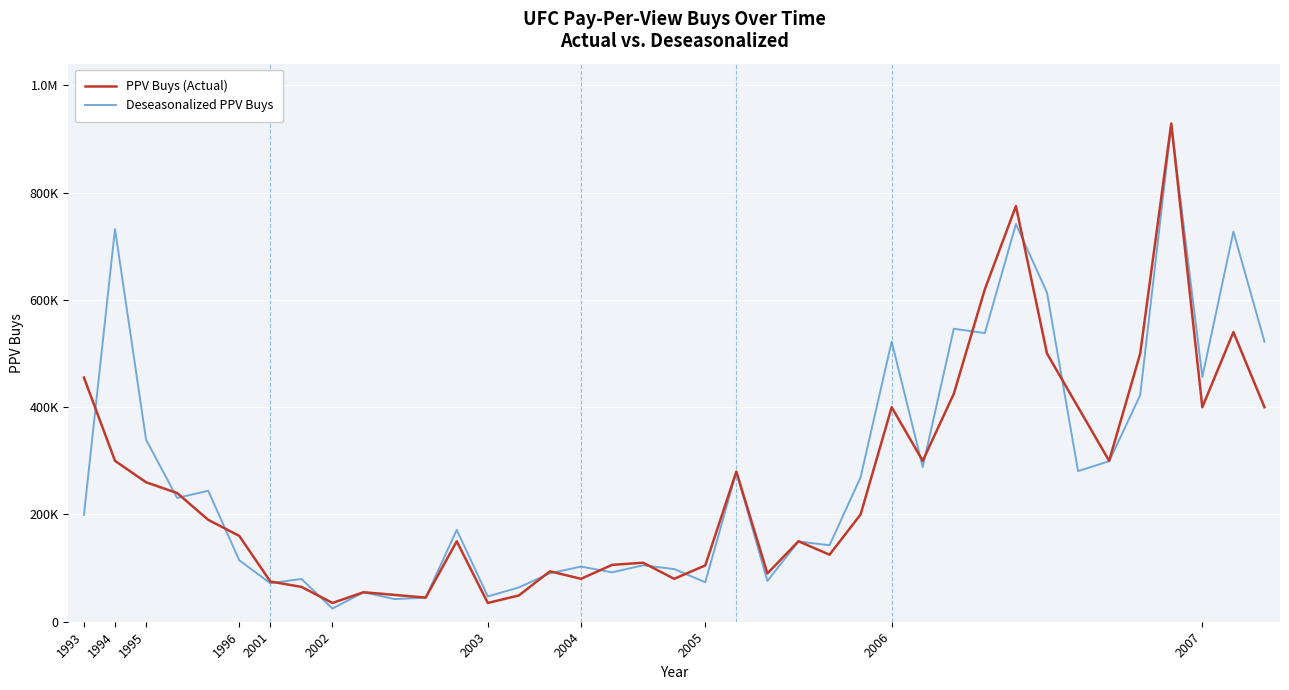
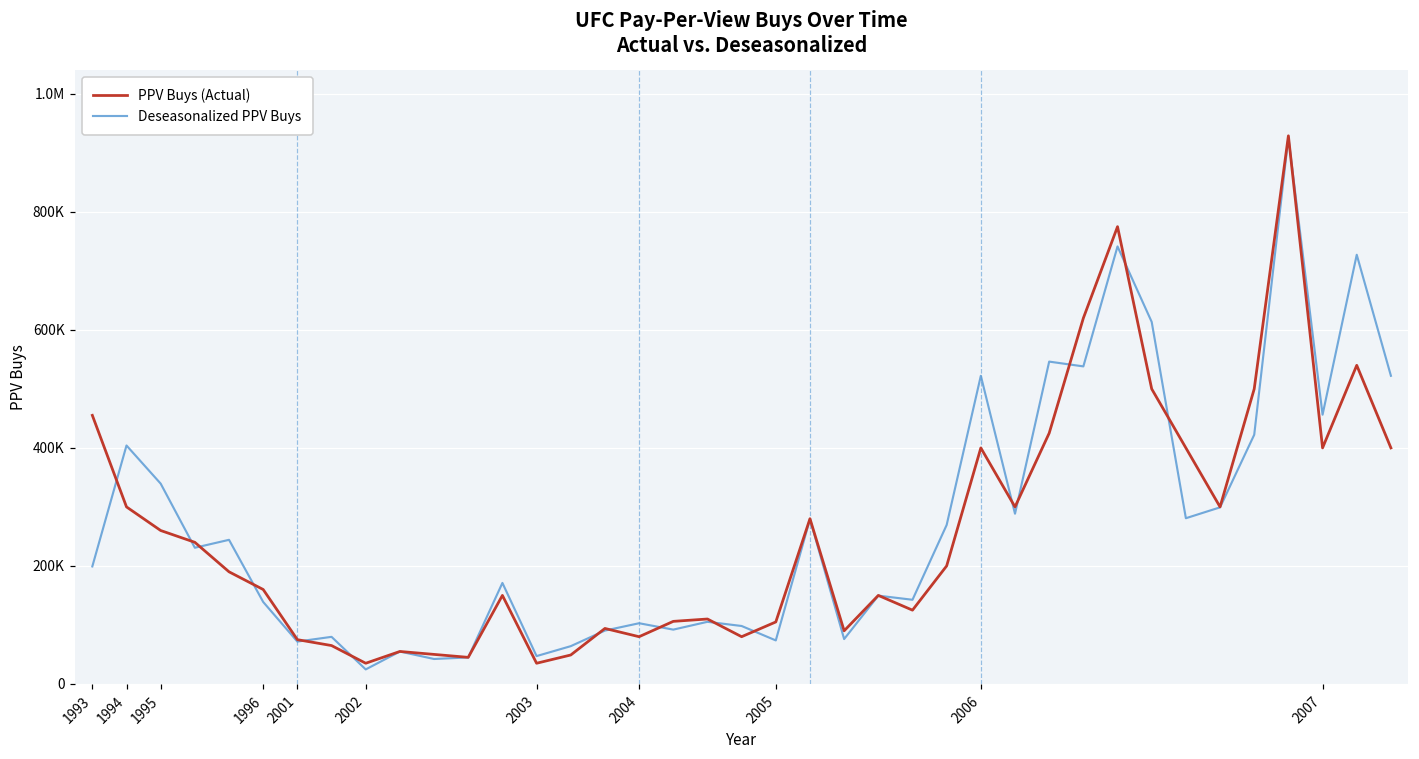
  {
    "PPV Buys (Actual)": {
      "1993": 460000,
      "1994": 300000,
      "1996": 160000
    },
    "Deseasonalized PPV Buys": {
      "1993": 200000,
-     "1994": 730000,
-     "1996": 110000
+     "1994": 400000,
+     "1996": 140000
    }
  }
